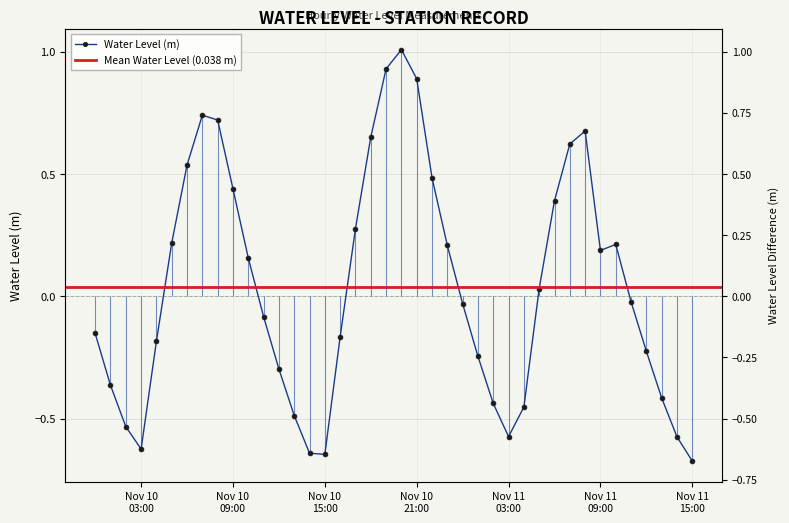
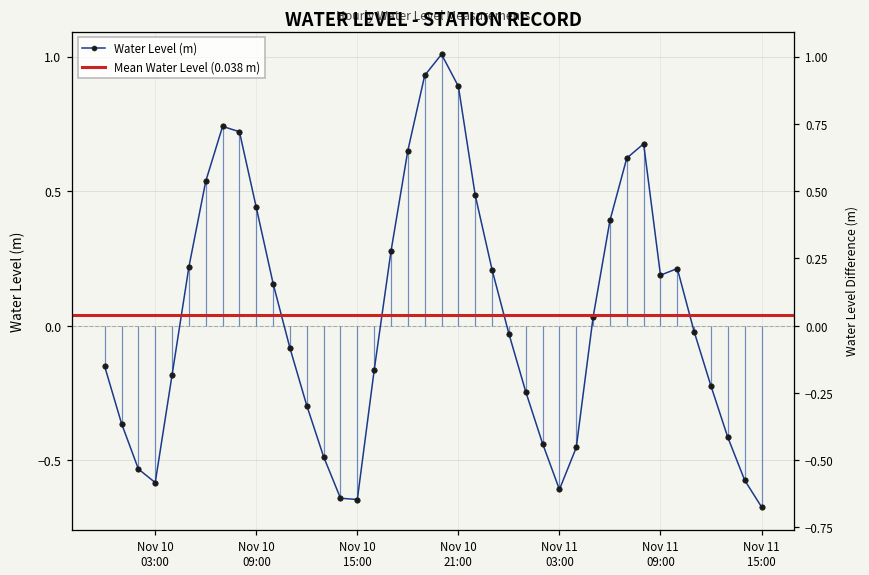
  {
-   "Nov 10 03:00": -0.62,
+   "Nov 10 03:00": -0.58,
    "Nov 10 09:00": 0.44,
    "Nov 10 15:00": -0.65,
    "Nov 10 21:00": 0.89,
-   "Nov 11 03:00": -0.57,
+   "Nov 11 03:00": -0.61,
    "Nov 11 09:00": 0.19,
    "Nov 11 15:00": -0.67
  }
